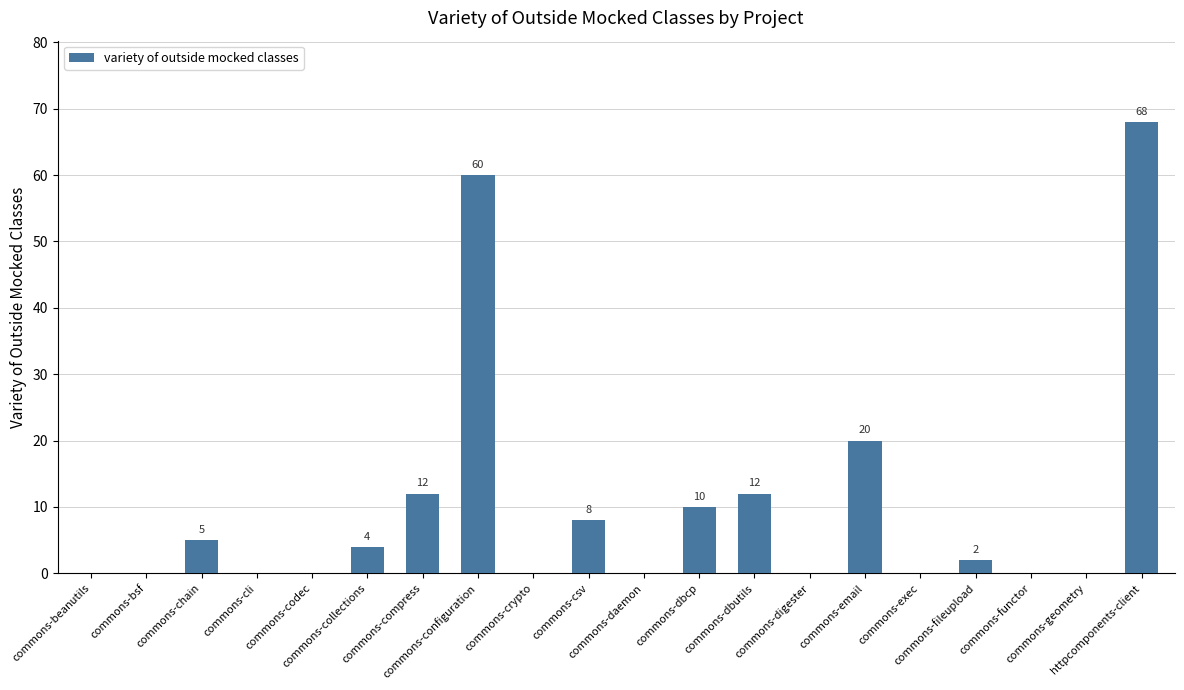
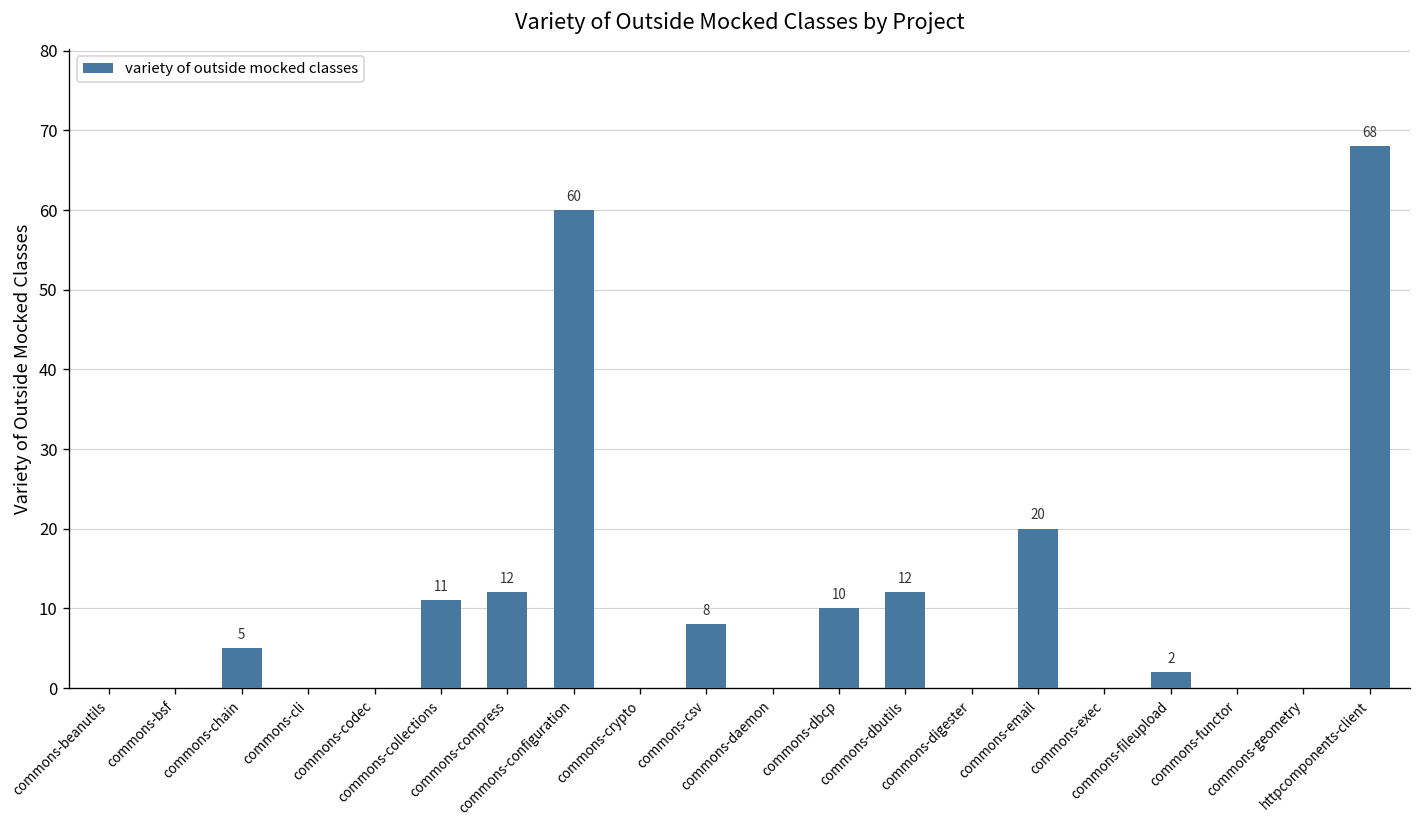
  {
    "commons-chain": 5,
-   "commons-collections": 4,
+   "commons-collections": 11,
    "commons-compress": 12,
    "commons-configuration": 60,
    "commons-csv": 8,
    "commons-dbcp": 10,
    "commons-dbutils": 12,
    "commons-email": 20,
    "commons-fileupload": 2,
    "httpcomponents-client": 68
  }
